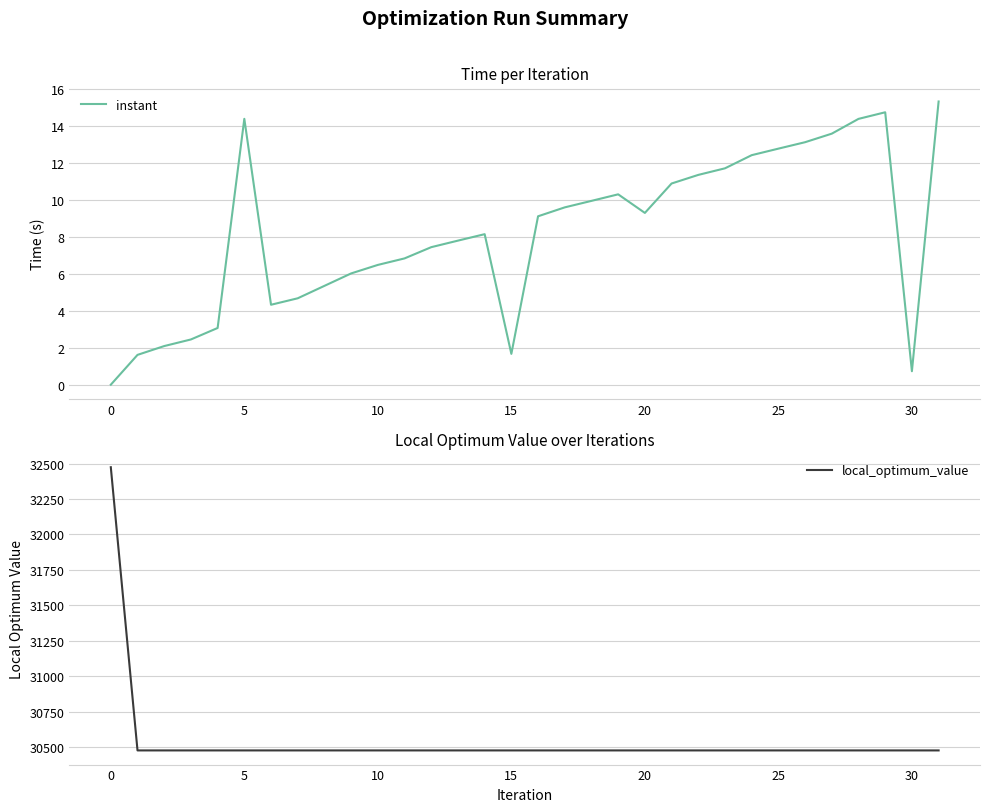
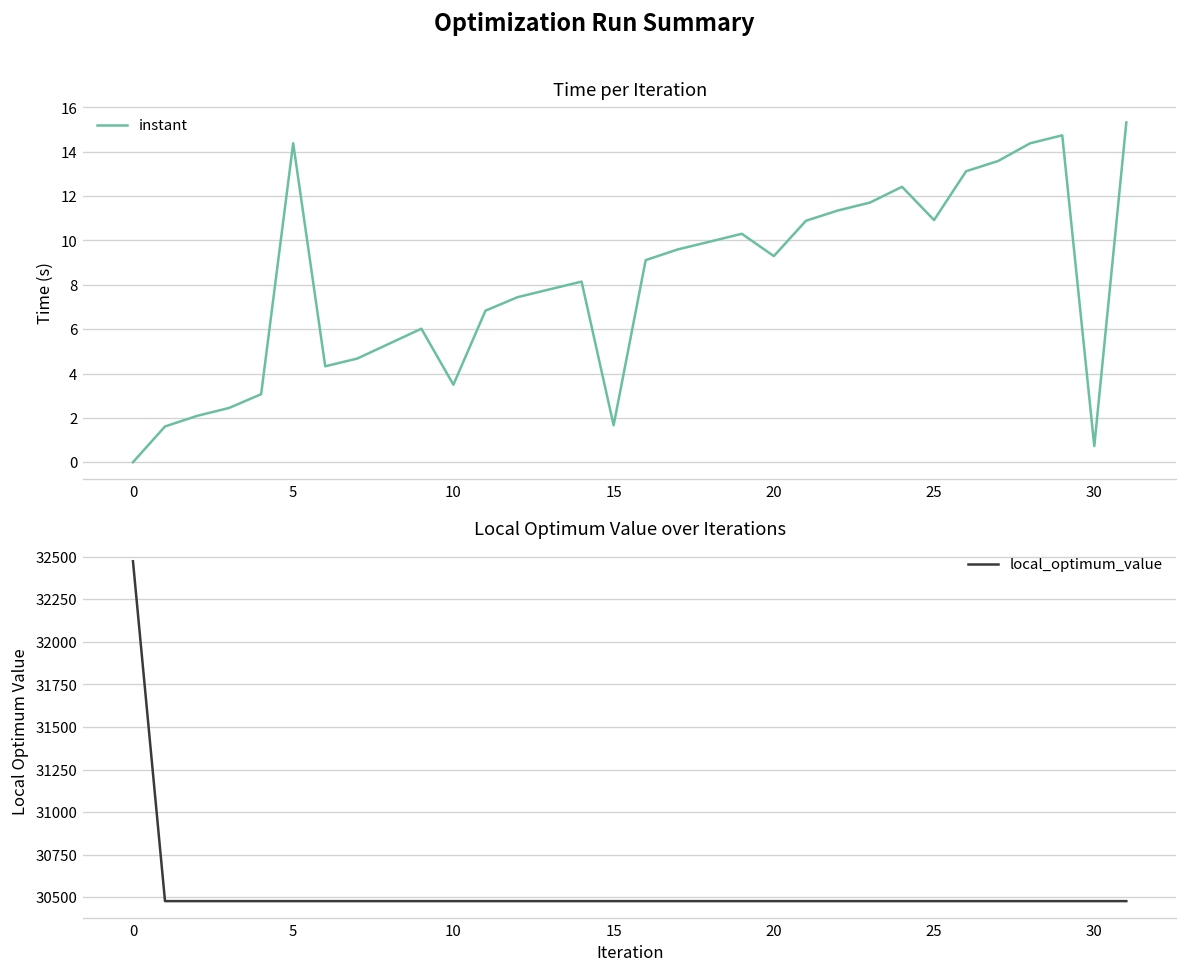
  {
    "Time per Iteration": {
      "0": 0.0,
      "5": 14.4,
-     "10": 6.5,
+     "10": 3.5,
      "15": 1.7,
      "20": 9.3,
-     "25": 12.8,
+     "25": 10.9,
      "30": 0.7
    },
    "Local Optimum Value over Iterations": {
      "0": 32470,
      "5": 30480,
      "10": 30480,
      "15": 30480,
      "20": 30480,
      "25": 30480,
      "30": 30480
    }
  }
